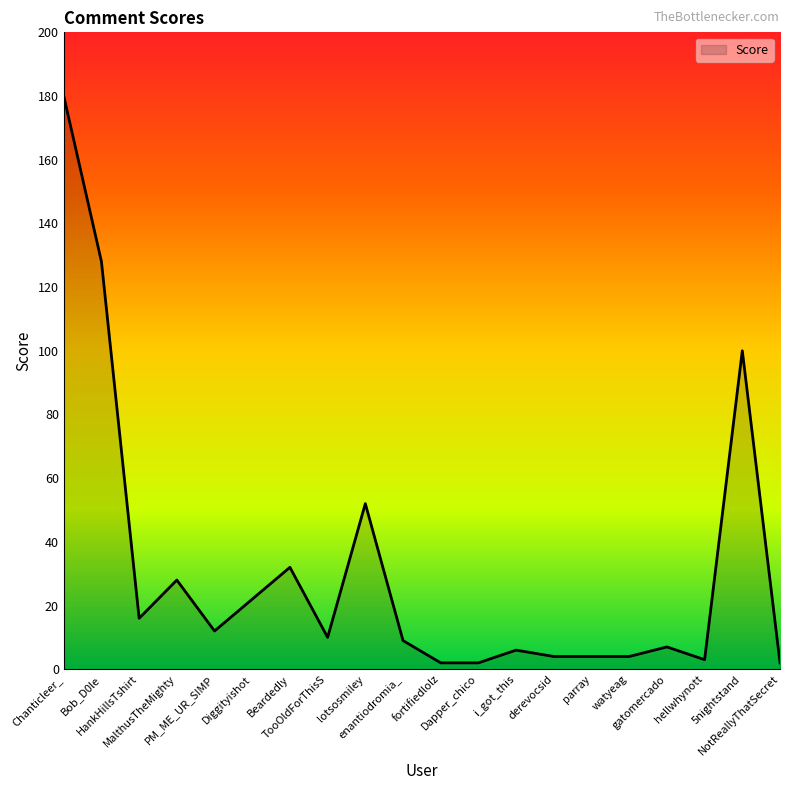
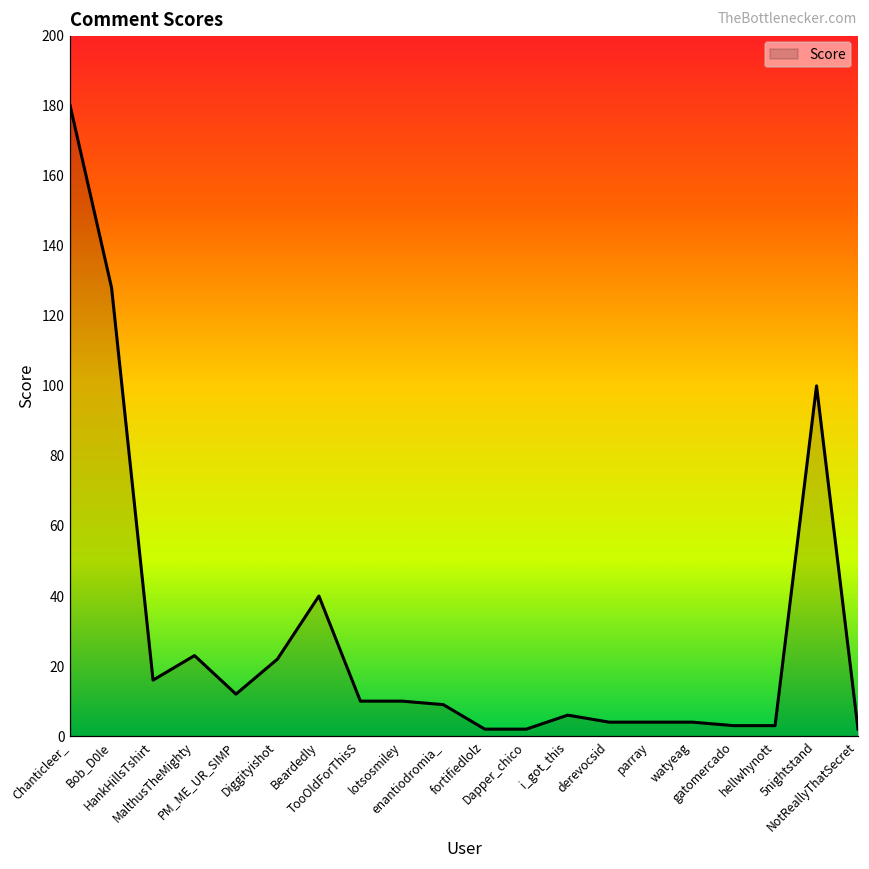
  {
    "Chanticleer_": 180,
    "Bob_D0le": 128,
    "HankHillsTshirt": 16,
-   "MalthusTheMighty": 28,
+   "MalthusTheMighty": 23,
    "PM_ME_UR_SIMP": 12,
    "Diggityishot": 22,
-   "Beardedly": 32,
+   "Beardedly": 40,
    "TooOldForThisS": 10,
-   "lotsosmiley": 52,
+   "lotsosmiley": 10,
    "enantiodromia_": 9,
    "fortifiedlolz": 2,
    "Dapper_chico": 2,
    "i_got_this": 6,
    "derevocsid": 4,
    "parray": 4,
    "watyeag": 4,
-   "gatomercado": 7,
+   "gatomercado": 3,
    "hellwhynott": 3,
    "5nightstand": 100,
    "NotReallyThatSecret": 2
  }
